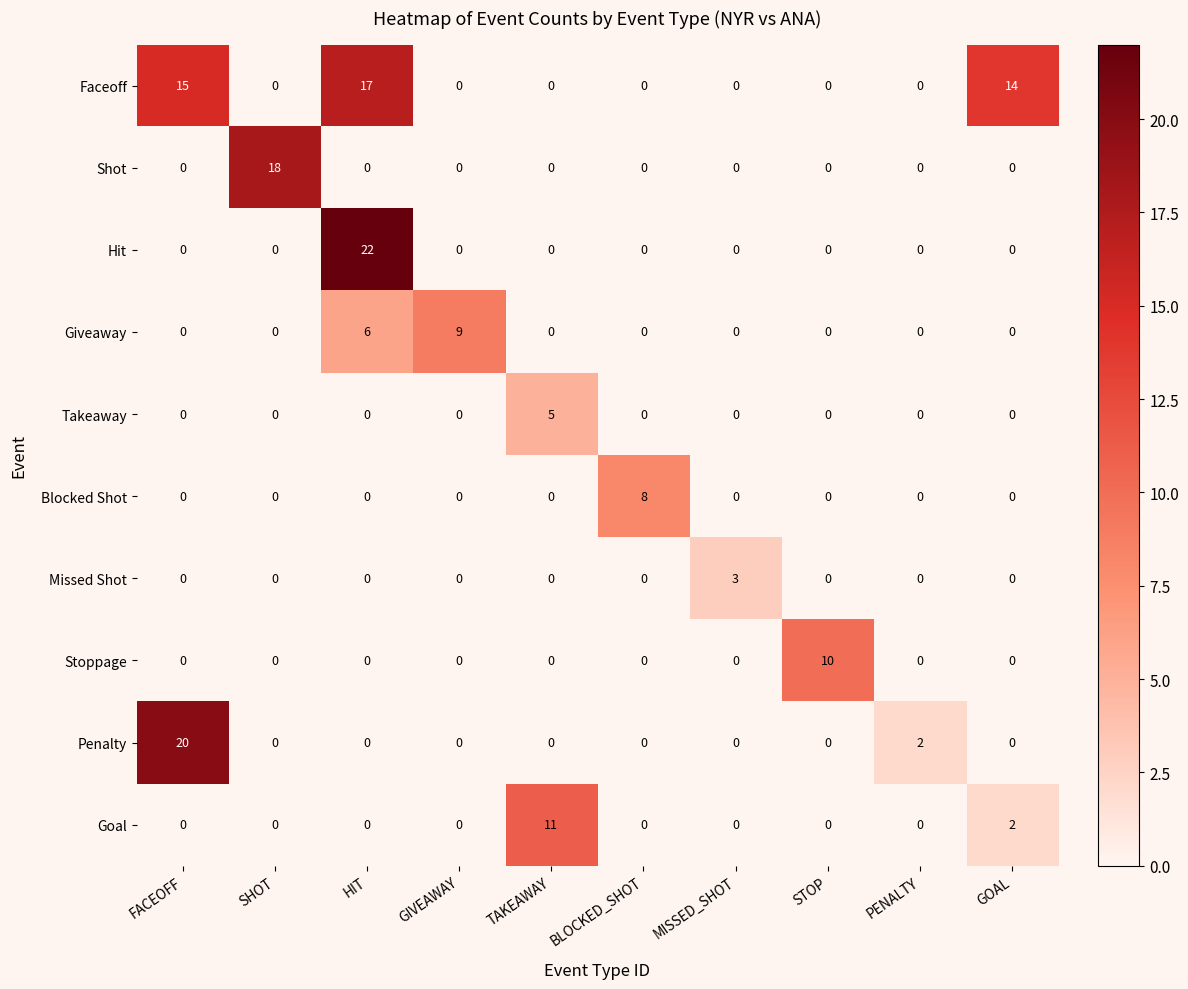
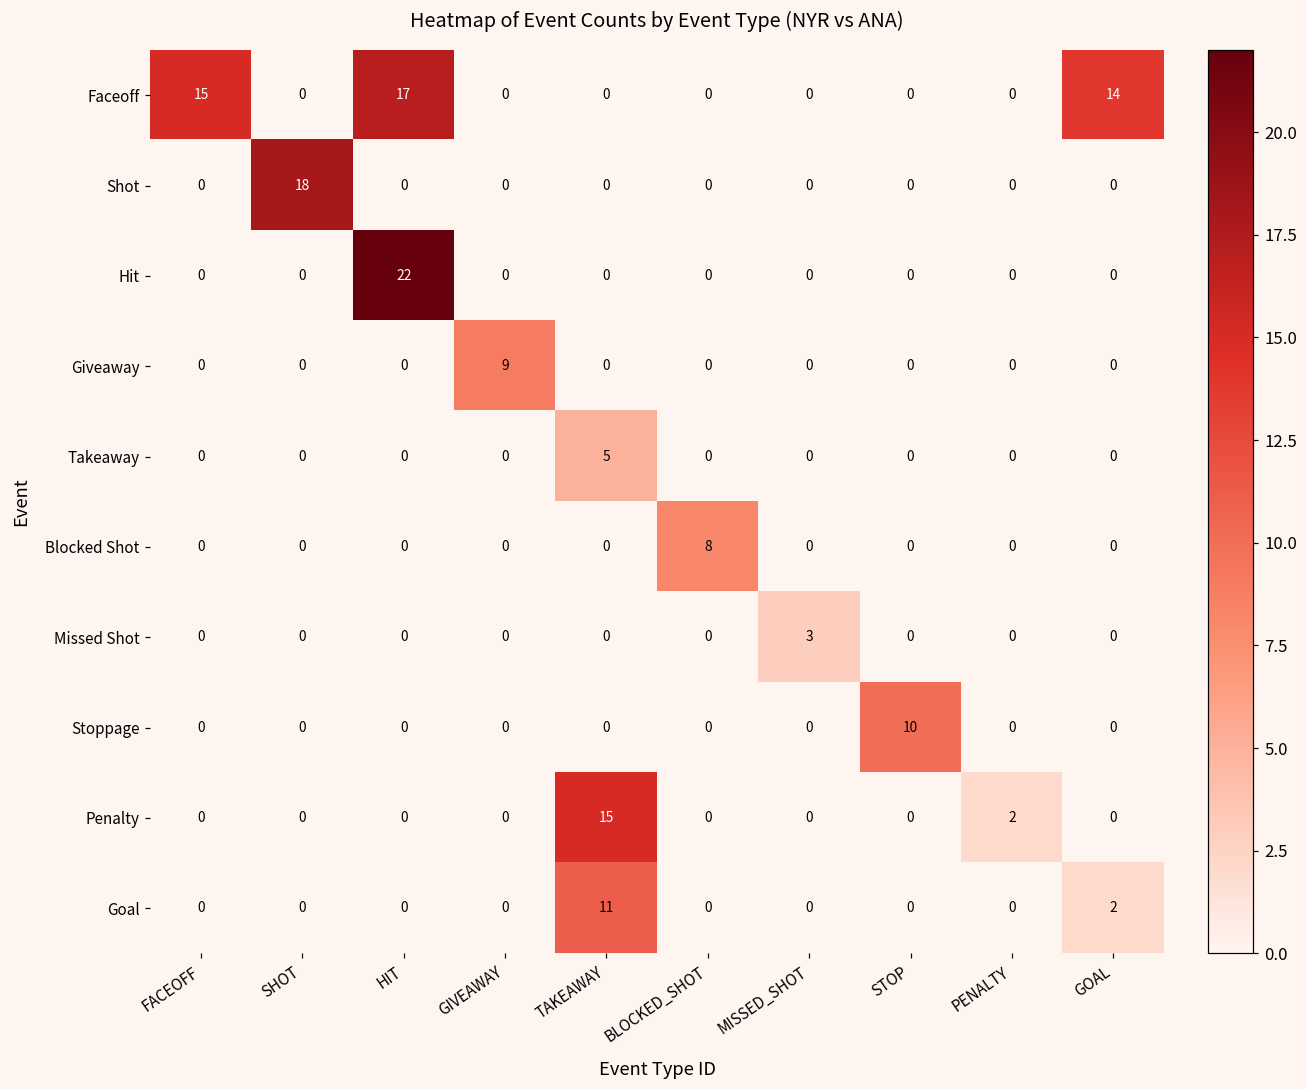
  {
    "Faceoff": {
      "FACEOFF": 15,
      "SHOT": 0,
      "HIT": 17,
      "GIVEAWAY": 0,
      "TAKEAWAY": 0,
      "BLOCKED_SHOT": 0,
      "MISSED_SHOT": 0,
      "STOP": 0,
      "PENALTY": 0,
      "GOAL": 14
    },
    "Shot": {
      "FACEOFF": 0,
      "SHOT": 18,
      "HIT": 0,
      "GIVEAWAY": 0,
      "TAKEAWAY": 0,
      "BLOCKED_SHOT": 0,
      "MISSED_SHOT": 0,
      "STOP": 0,
      "PENALTY": 0,
      "GOAL": 0
    },
    "Hit": {
      "FACEOFF": 0,
      "SHOT": 0,
      "HIT": 22,
      "GIVEAWAY": 0,
      "TAKEAWAY": 0,
      "BLOCKED_SHOT": 0,
      "MISSED_SHOT": 0,
      "STOP": 0,
      "PENALTY": 0,
      "GOAL": 0
    },
    "Giveaway": {
      "FACEOFF": 0,
      "SHOT": 0,
-     "HIT": 6,
+     "HIT": 0,
      "GIVEAWAY": 9,
      "TAKEAWAY": 0,
      "BLOCKED_SHOT": 0,
      "MISSED_SHOT": 0,
      "STOP": 0,
      "PENALTY": 0,
      "GOAL": 0
    },
    "Takeaway": {
      "FACEOFF": 0,
      "SHOT": 0,
      "HIT": 0,
      "GIVEAWAY": 0,
      "TAKEAWAY": 5,
      "BLOCKED_SHOT": 0,
      "MISSED_SHOT": 0,
      "STOP": 0,
      "PENALTY": 0,
      "GOAL": 0
    },
    "Blocked Shot": {
      "FACEOFF": 0,
      "SHOT": 0,
      "HIT": 0,
      "GIVEAWAY": 0,
      "TAKEAWAY": 0,
      "BLOCKED_SHOT": 8,
      "MISSED_SHOT": 0,
      "STOP": 0,
      "PENALTY": 0,
      "GOAL": 0
    },
    "Missed Shot": {
      "FACEOFF": 0,
      "SHOT": 0,
      "HIT": 0,
      "GIVEAWAY": 0,
      "TAKEAWAY": 0,
      "BLOCKED_SHOT": 0,
      "MISSED_SHOT": 3,
      "STOP": 0,
      "PENALTY": 0,
      "GOAL": 0
    },
    "Stoppage": {
      "FACEOFF": 0,
      "SHOT": 0,
      "HIT": 0,
      "GIVEAWAY": 0,
      "TAKEAWAY": 0,
      "BLOCKED_SHOT": 0,
      "MISSED_SHOT": 0,
      "STOP": 10,
      "PENALTY": 0,
      "GOAL": 0
    },
    "Penalty": {
-     "FACEOFF": 20,
+     "FACEOFF": 0,
      "SHOT": 0,
      "HIT": 0,
      "GIVEAWAY": 0,
-     "TAKEAWAY": 0,
+     "TAKEAWAY": 15,
      "BLOCKED_SHOT": 0,
      "MISSED_SHOT": 0,
      "STOP": 0,
      "PENALTY": 2,
      "GOAL": 0
    },
    "Goal": {
      "FACEOFF": 0,
      "SHOT": 0,
      "HIT": 0,
      "GIVEAWAY": 0,
      "TAKEAWAY": 11,
      "BLOCKED_SHOT": 0,
      "MISSED_SHOT": 0,
      "STOP": 0,
      "PENALTY": 0,
      "GOAL": 2
    }
  }
